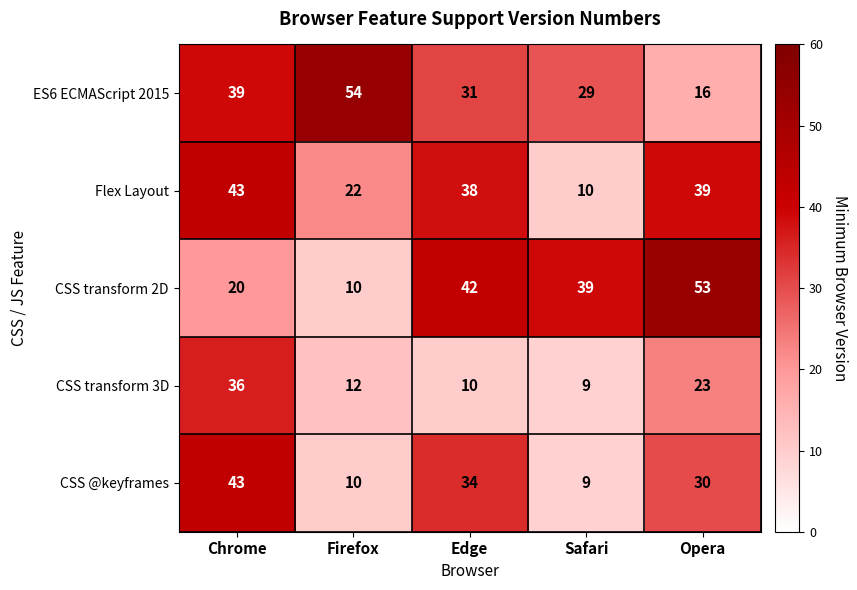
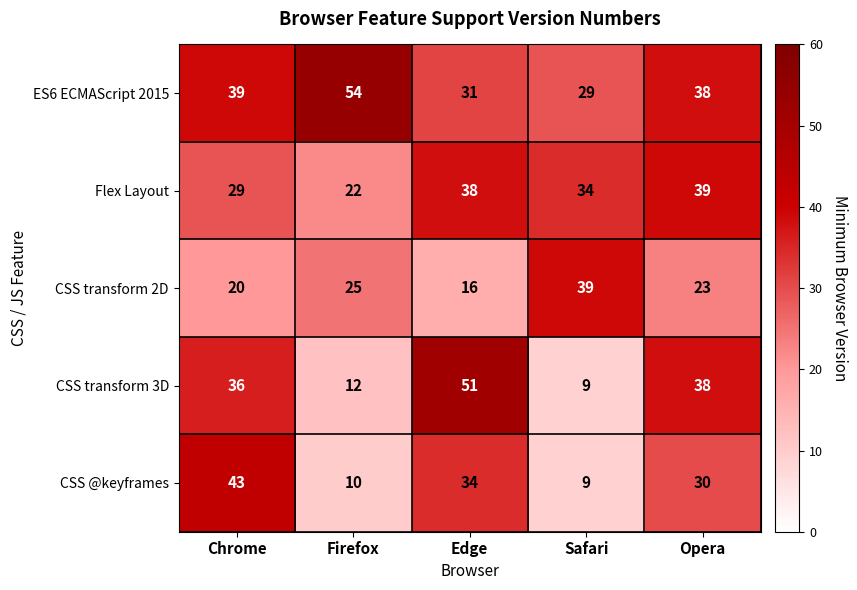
  {
    "ES6 ECMAScript 2015": {
      "Chrome": 39,
      "Firefox": 54,
      "Edge": 31,
      "Safari": 29,
-     "Opera": 16
+     "Opera": 38
    },
    "Flex Layout": {
-     "Chrome": 43,
+     "Chrome": 29,
      "Firefox": 22,
      "Edge": 38,
-     "Safari": 10,
+     "Safari": 34,
      "Opera": 39
    },
    "CSS transform 2D": {
      "Chrome": 20,
-     "Firefox": 10,
-     "Edge": 42,
+     "Firefox": 25,
+     "Edge": 16,
      "Safari": 39,
-     "Opera": 53
+     "Opera": 23
    },
    "CSS transform 3D": {
      "Chrome": 36,
      "Firefox": 12,
-     "Edge": 10,
+     "Edge": 51,
      "Safari": 9,
-     "Opera": 23
+     "Opera": 38
    },
    "CSS @keyframes": {
      "Chrome": 43,
      "Firefox": 10,
      "Edge": 34,
      "Safari": 9,
      "Opera": 30
    }
  }
